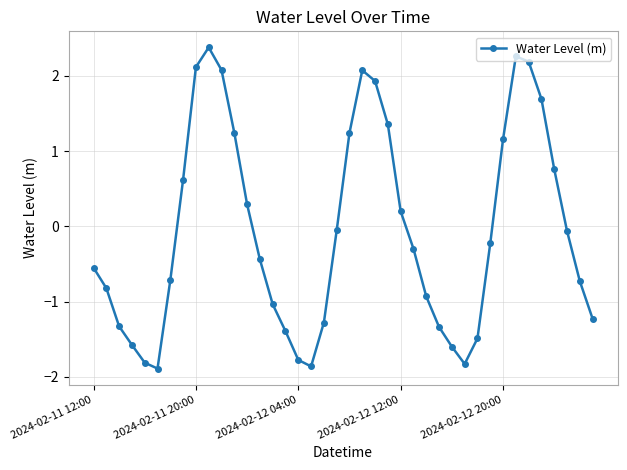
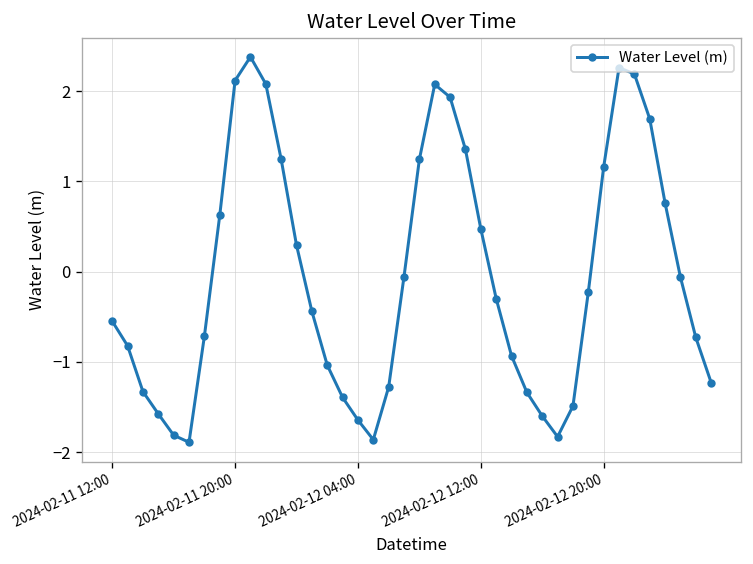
  {
    "2024-02-11 12:00": -0.5,
    "2024-02-11 20:00": 2.1,
-   "2024-02-12 04:00": -1.8,
-   "2024-02-12 12:00": 0.2,
+   "2024-02-12 04:00": -1.6,
+   "2024-02-12 12:00": 0.5,
    "2024-02-12 20:00": 1.2
  }
